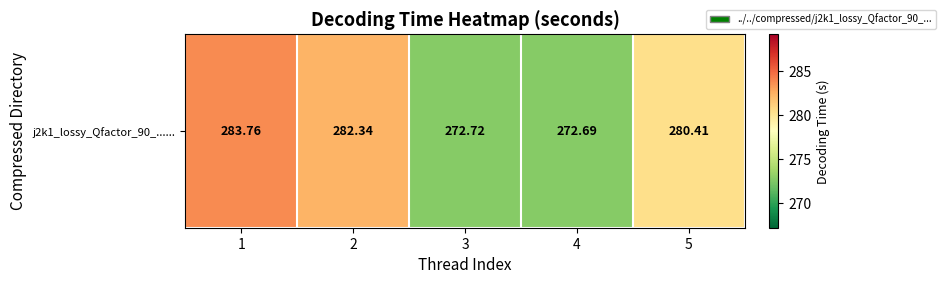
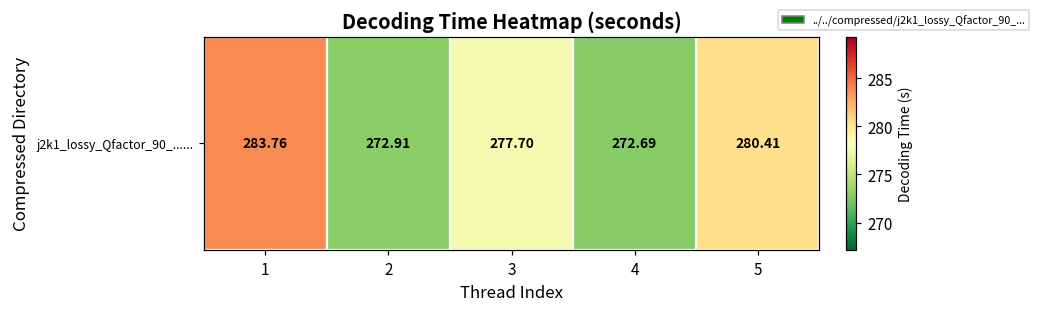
  {
    "j2k1_lossy_Qfactor_90_......": {
      "1": 283.76,
-     "2": 282.34,
-     "3": 272.72,
+     "2": 272.91,
+     "3": 277.70,
      "4": 272.69,
      "5": 280.41
    }
  }
